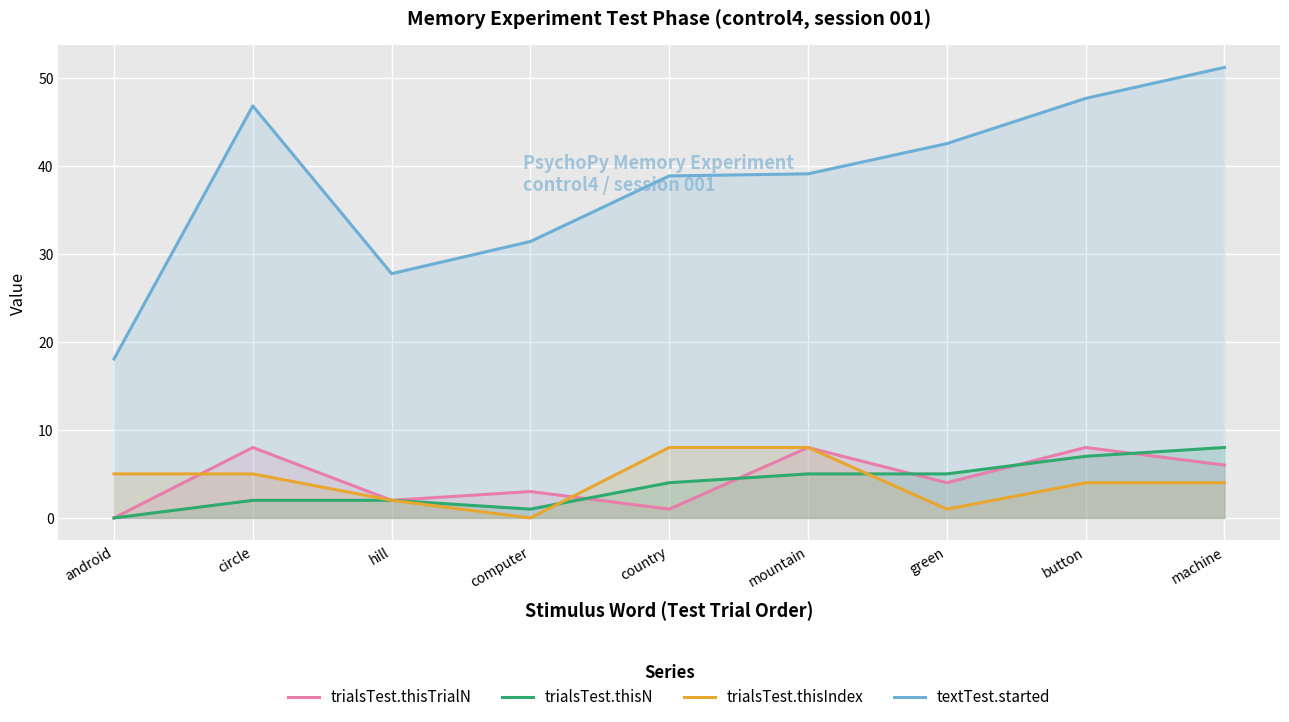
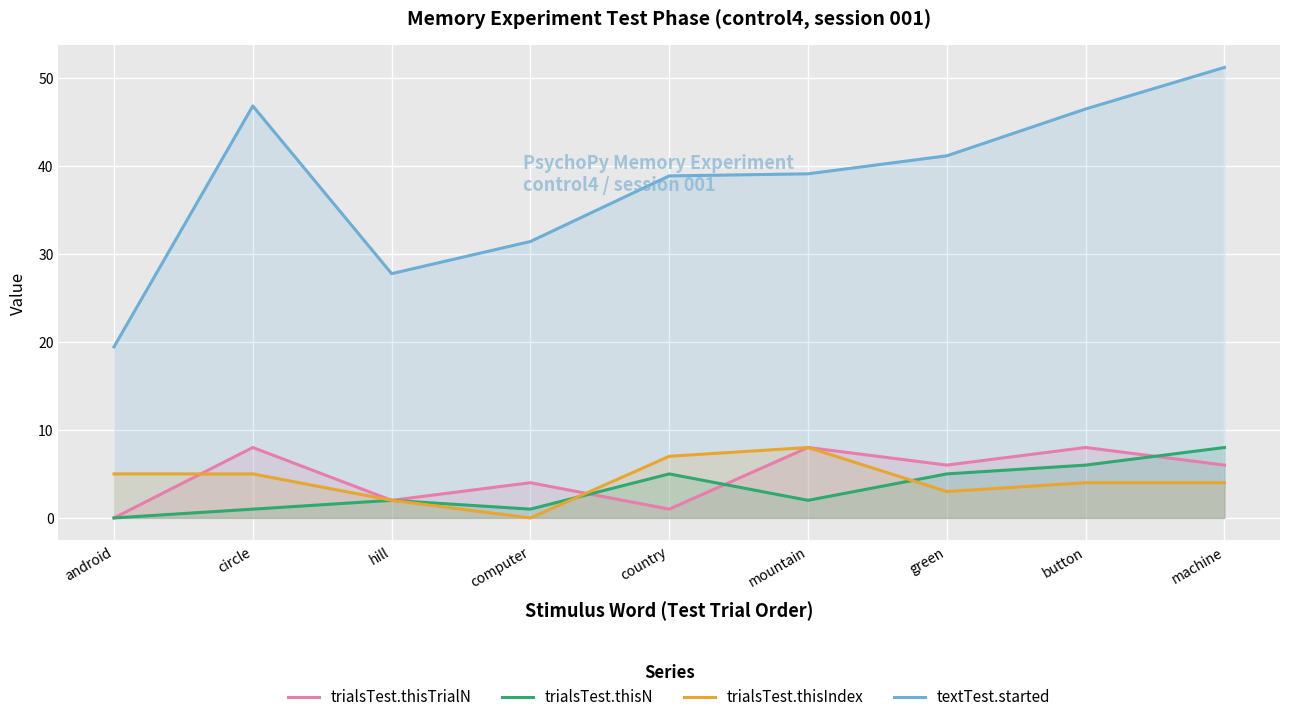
  {
    "trialsTest.thisTrialN": {
      "circle": 8,
-     "computer": 3,
+     "computer": 4,
      "country": 1,
-     "green": 4,
+     "green": 6,
      "button": 8,
      "machine": 6
    },
    "trialsTest.thisN": {
-     "circle": 2,
+     "circle": 1,
      "computer": 1,
-     "country": 4,
-     "mountain": 5,
+     "country": 5,
+     "mountain": 2,
      "green": 5,
-     "button": 7,
+     "button": 6,
      "machine": 8
    },
    "trialsTest.thisIndex": {
      "android": 5,
      "circle": 5,
      "computer": 0,
-     "country": 8,
-     "green": 1,
+     "country": 7,
+     "green": 3,
      "button": 4,
      "machine": 4
    },
    "textTest.started": {
-     "android": 18,
+     "android": 19,
      "circle": 47,
      "hill": 28,
      "computer": 31,
      "mountain": 39,
-     "green": 43,
-     "button": 48,
+     "green": 41,
+     "button": 46,
      "machine": 51
    }
  }
